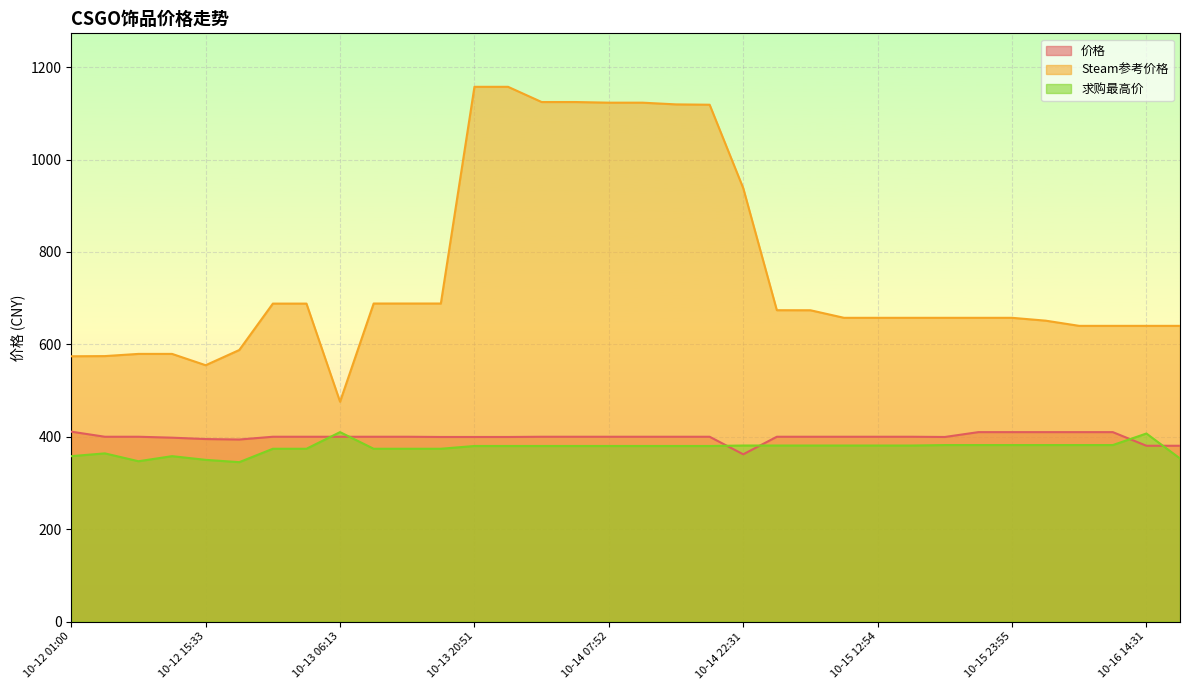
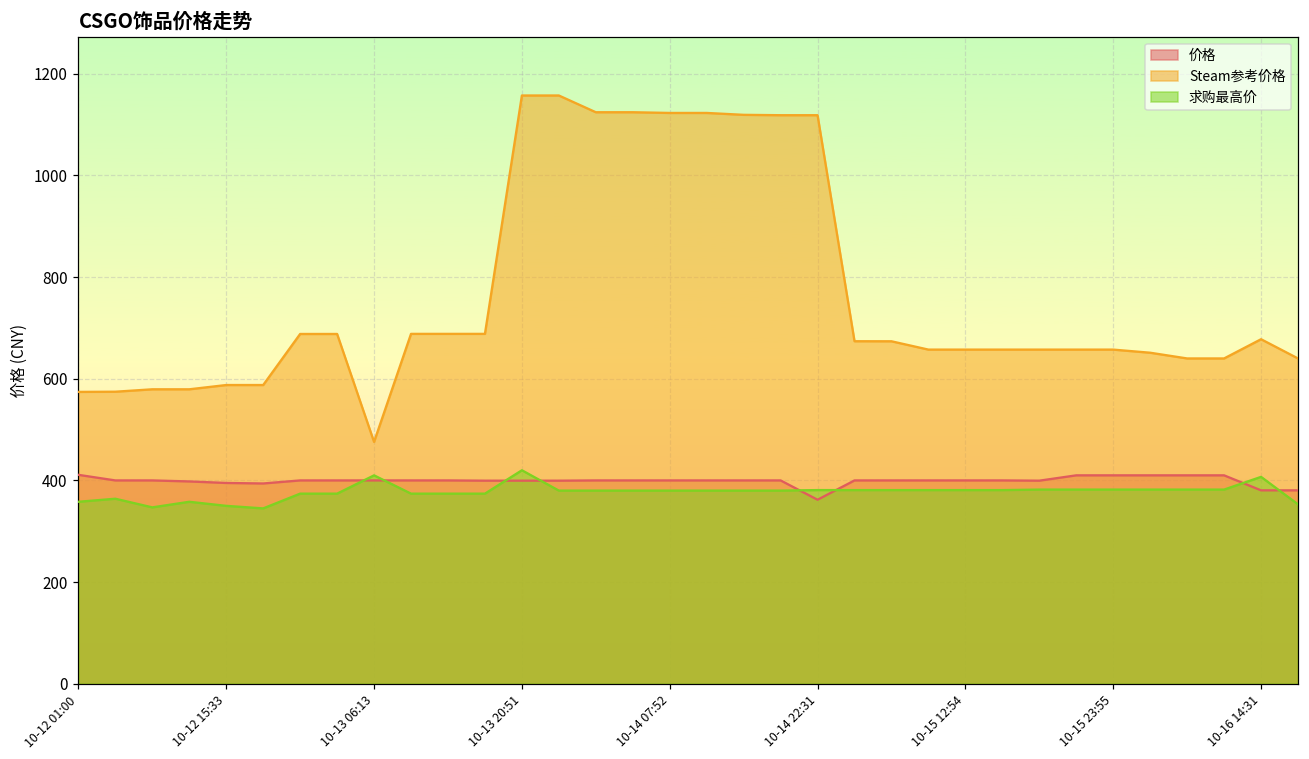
  {
    "价格": {
      "10-12 01:00": 410,
      "10-12 15:33": 400,
      "10-13 06:13": 400,
      "10-13 20:51": 400,
      "10-14 07:52": 400,
      "10-14 22:31": 360,
      "10-15 12:54": 400,
      "10-15 23:55": 410,
      "10-16 14:31": 380
    },
    "Steam参考价格": {
      "10-12 01:00": 570,
-     "10-12 15:33": 550,
+     "10-12 15:33": 590,
      "10-13 06:13": 480,
      "10-13 20:51": 1160,
      "10-14 07:52": 1120,
-     "10-14 22:31": 940,
+     "10-14 22:31": 1120,
      "10-15 12:54": 660,
      "10-15 23:55": 660,
-     "10-16 14:31": 640
+     "10-16 14:31": 680
    },
    "求购最高价": {
      "10-12 01:00": 360,
      "10-12 15:33": 350,
      "10-13 06:13": 410,
-     "10-13 20:51": 380,
+     "10-13 20:51": 420,
      "10-14 07:52": 380,
      "10-14 22:31": 380,
      "10-15 12:54": 380,
      "10-15 23:55": 380,
      "10-16 14:31": 410
    }
  }
